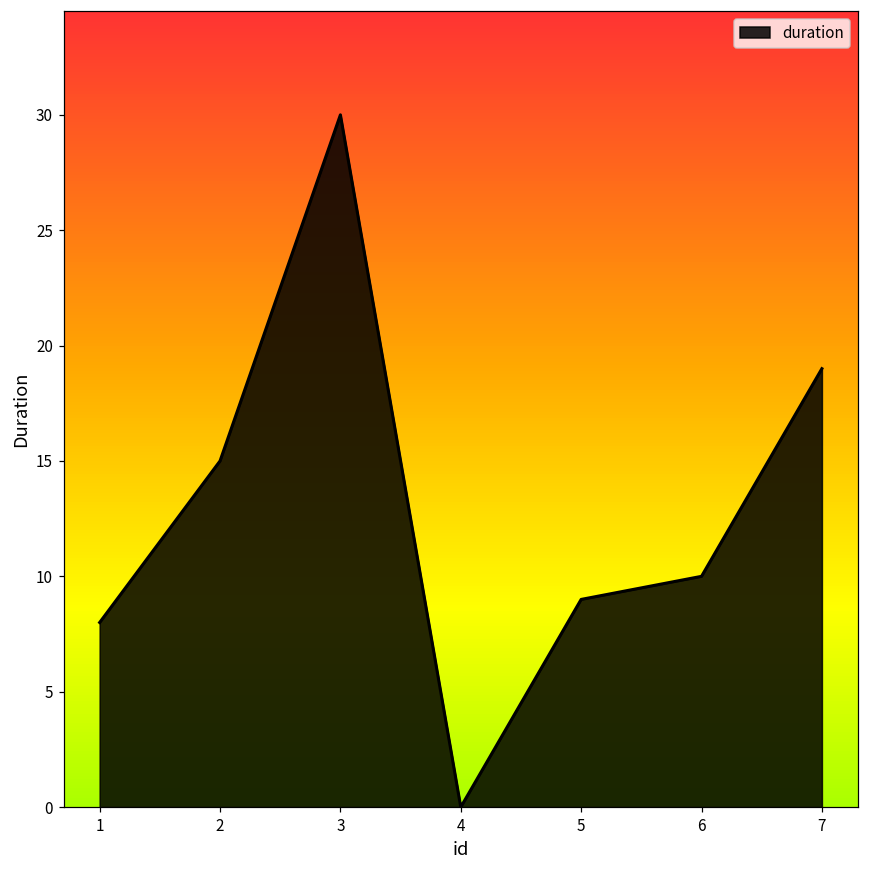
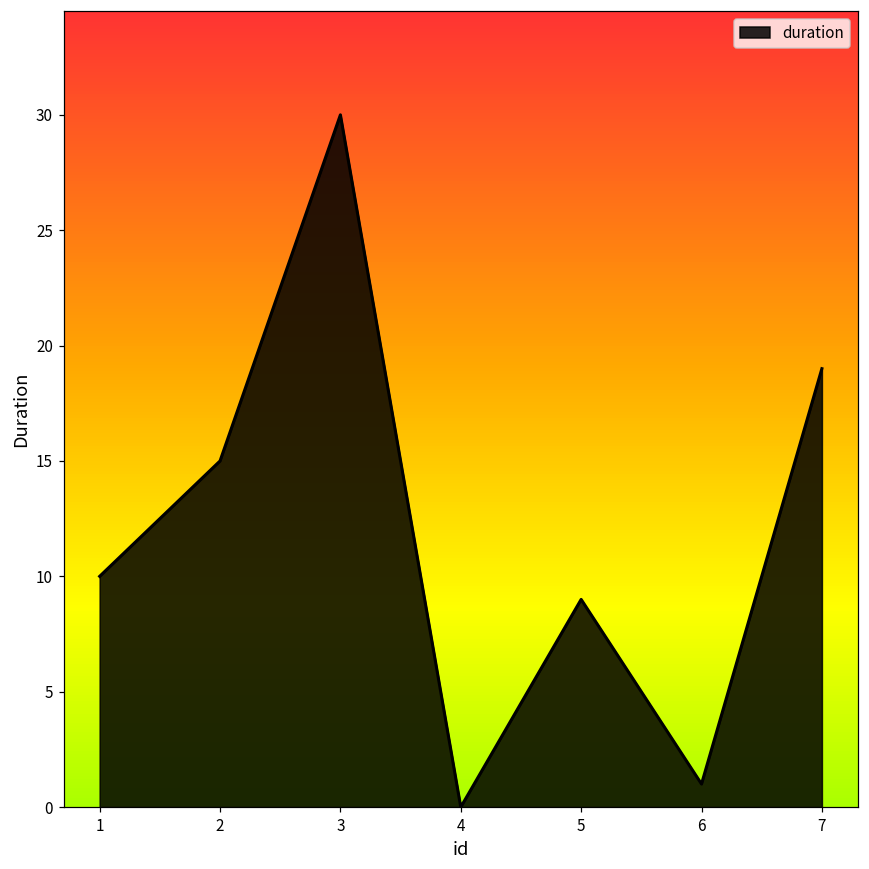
  {
-   "1": 8,
+   "1": 10,
    "2": 15,
    "3": 30,
    "4": 0,
    "5": 9,
-   "6": 10,
+   "6": 1,
    "7": 19
  }
